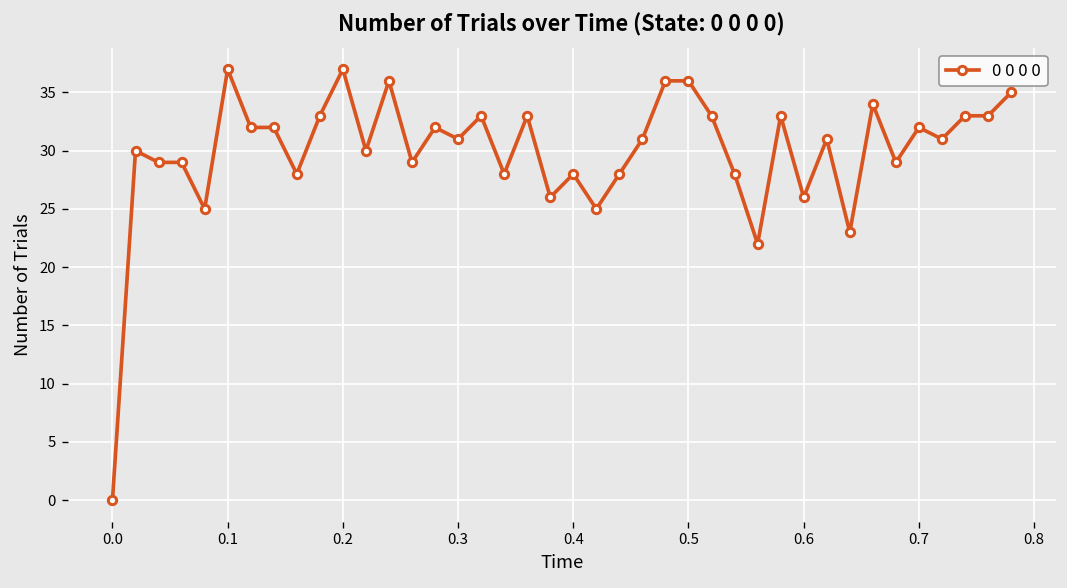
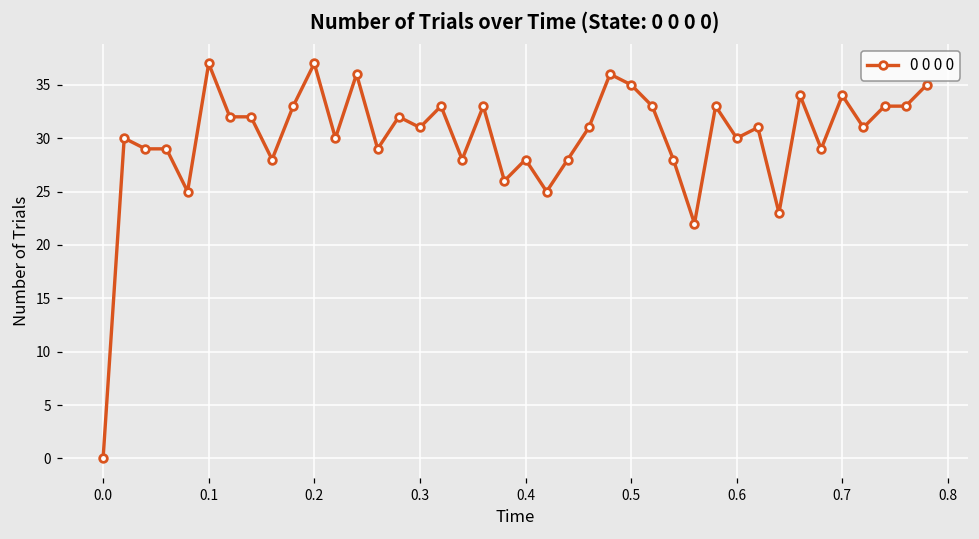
  {
    "0.0": 0,
    "0.1": 37,
    "0.2": 37,
    "0.3": 31,
    "0.4": 28,
-   "0.5": 36,
-   "0.6": 26,
-   "0.7": 32
+   "0.5": 35,
+   "0.6": 30,
+   "0.7": 34
  }
